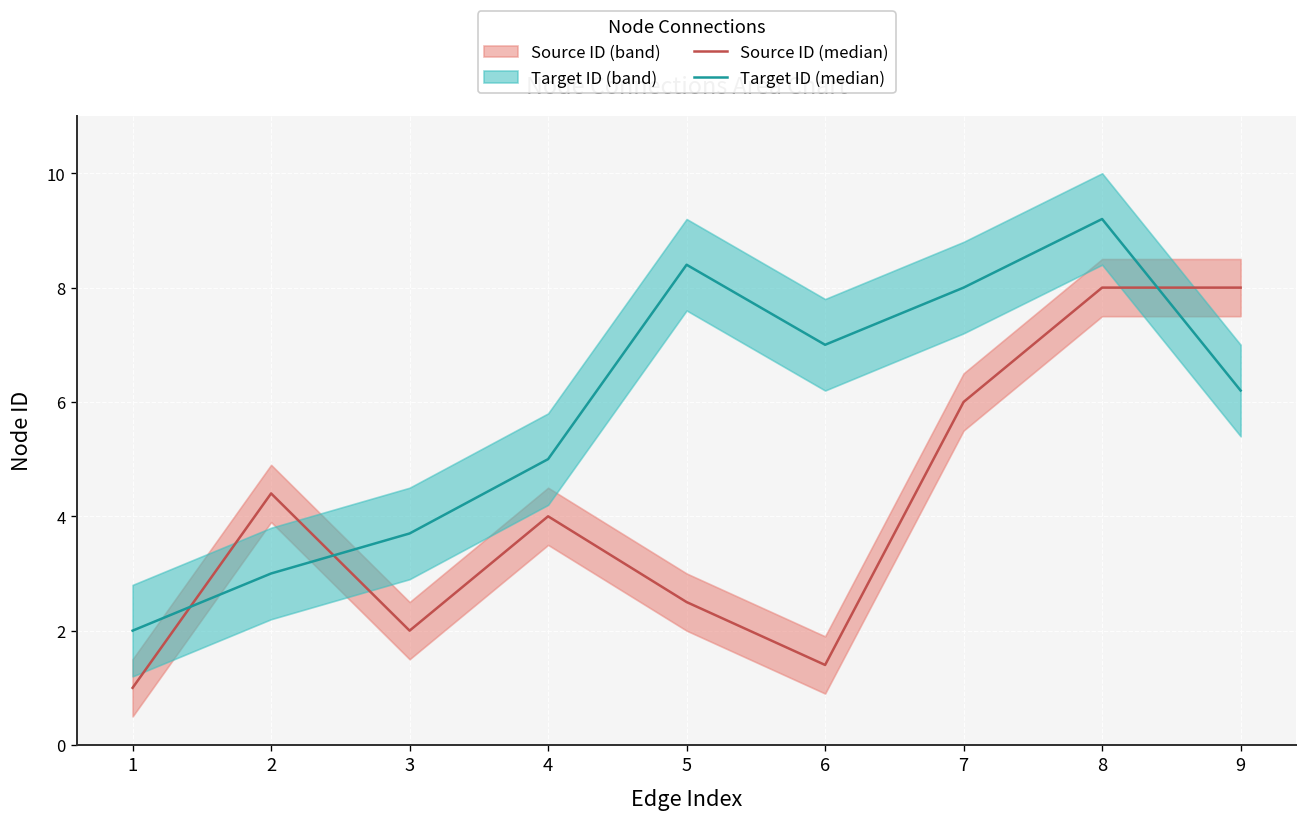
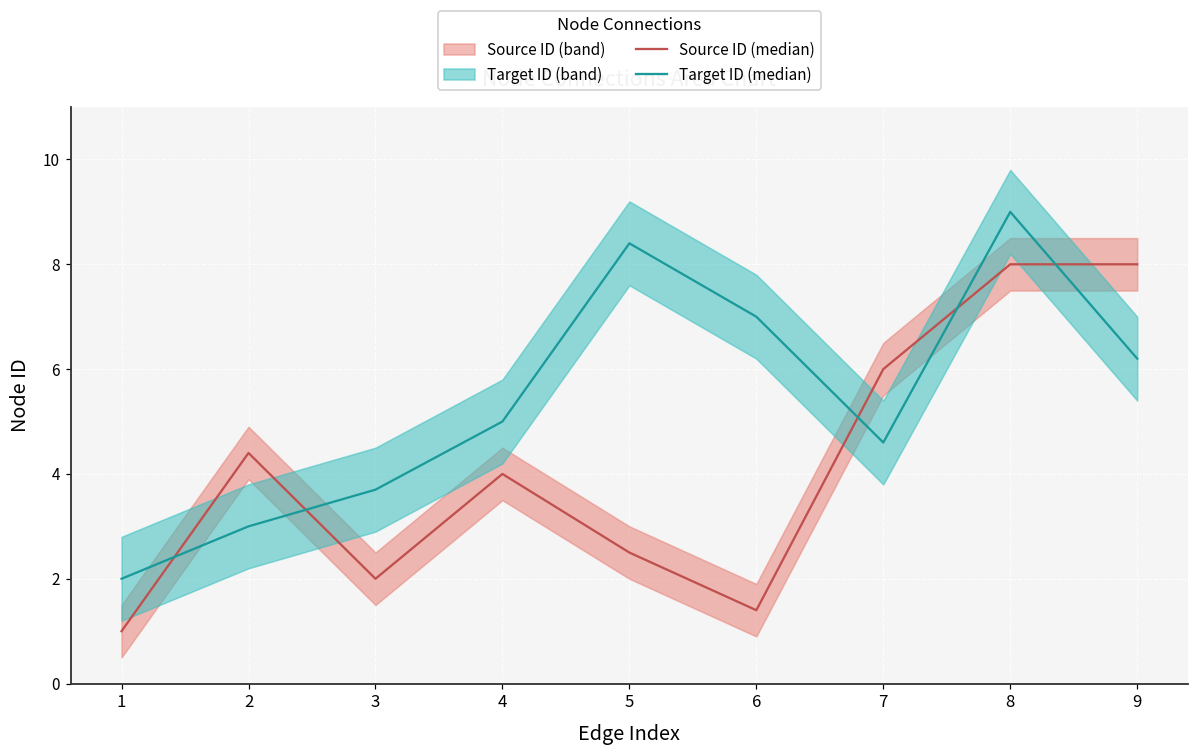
  {
    "Source ID (median)": {
      "1": 1.0,
      "2": 4.4,
      "3": 2.0,
      "4": 4.0,
      "5": 2.5,
      "6": 1.4,
      "7": 6.0,
      "8": 8.0,
      "9": 8.0
    },
    "Target ID (median)": {
      "1": 2.0,
      "2": 3.0,
      "3": 3.7,
      "4": 5.0,
      "5": 8.4,
      "6": 7.0,
-     "7": 8.0,
-     "8": 9.2,
+     "7": 4.6,
+     "8": 9.0,
      "9": 6.2
    }
  }
